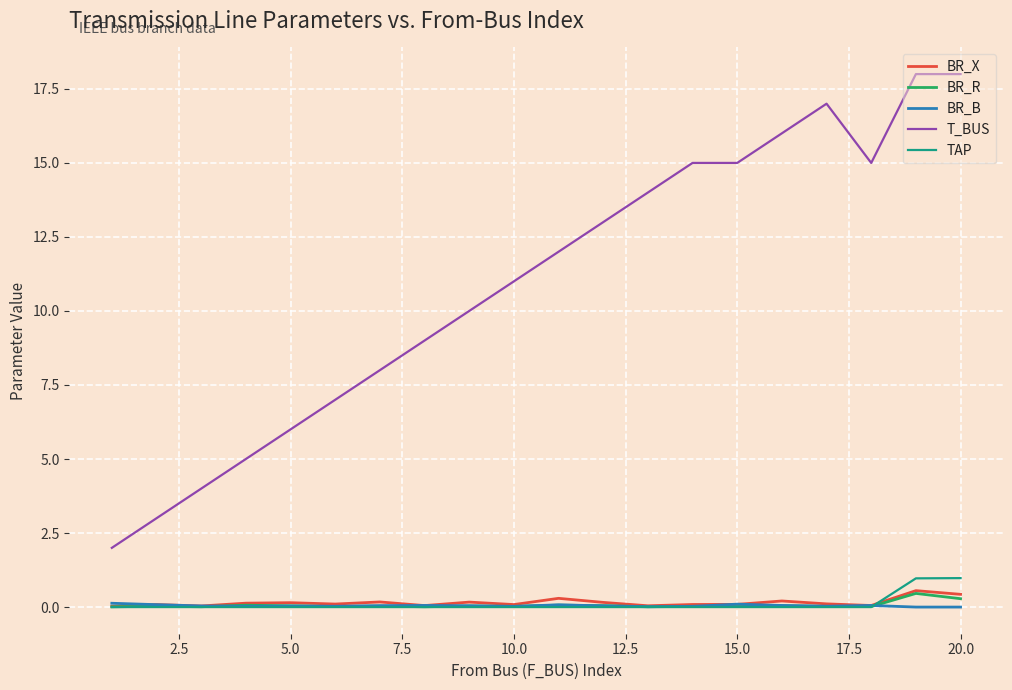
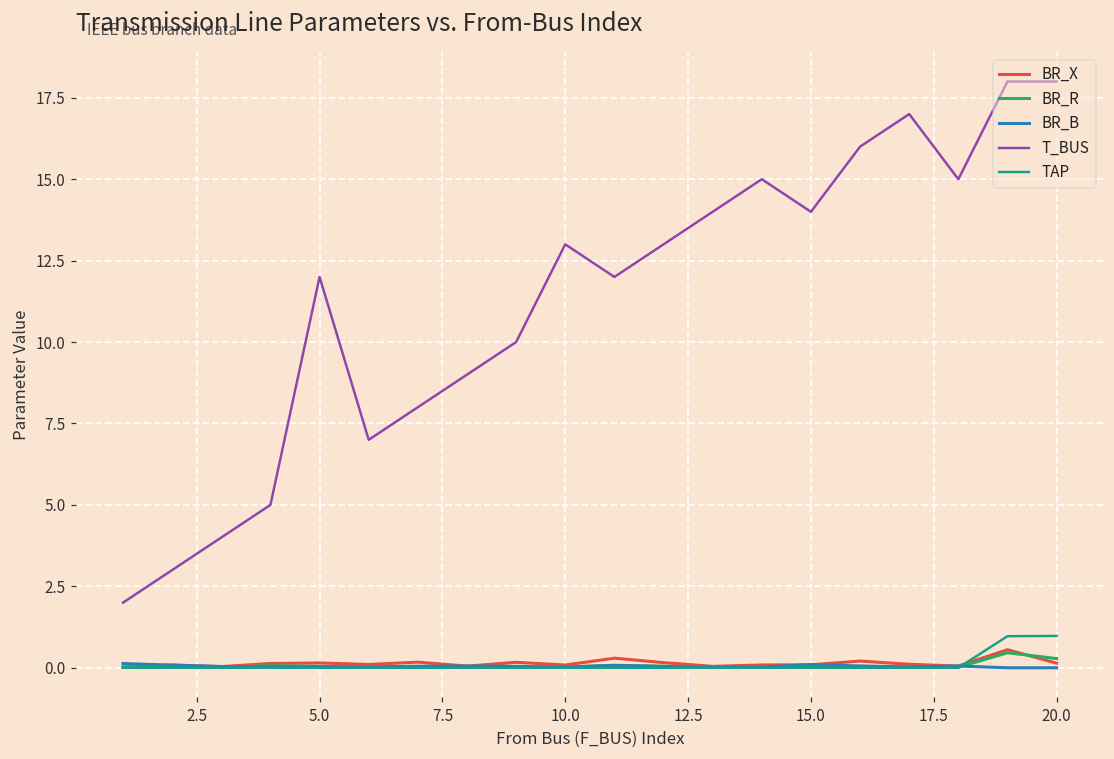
  {
    "BR_X": {
      "5.0": 0.1,
-     "20.0": 0.4
+     "20.0": 0.1
    },
    "BR_B": {
      "20.0": 0.0
    },
    "T_BUS": {
-     "5.0": 6,
-     "10.0": 11,
-     "15.0": 15
+     "5.0": 12,
+     "10.0": 13,
+     "15.0": 14
    }
  }
